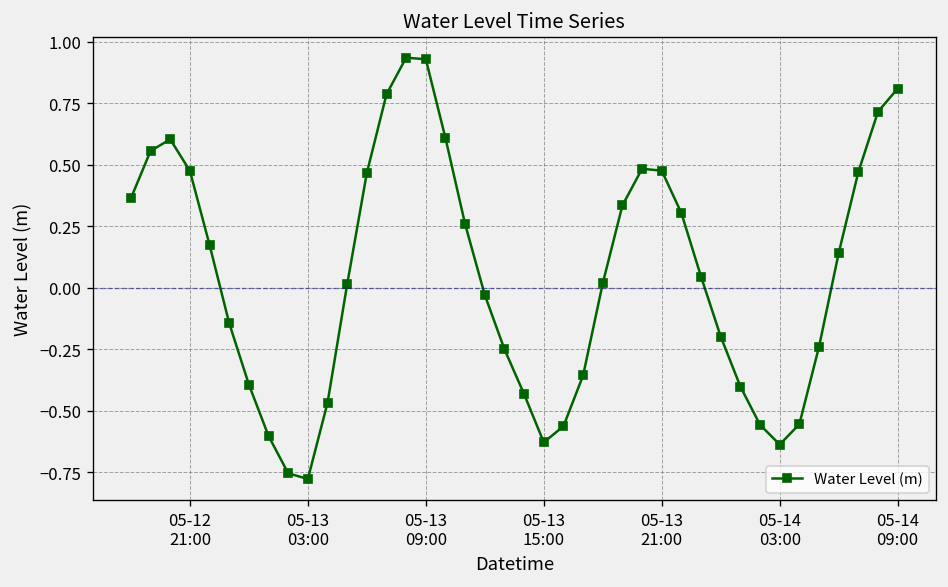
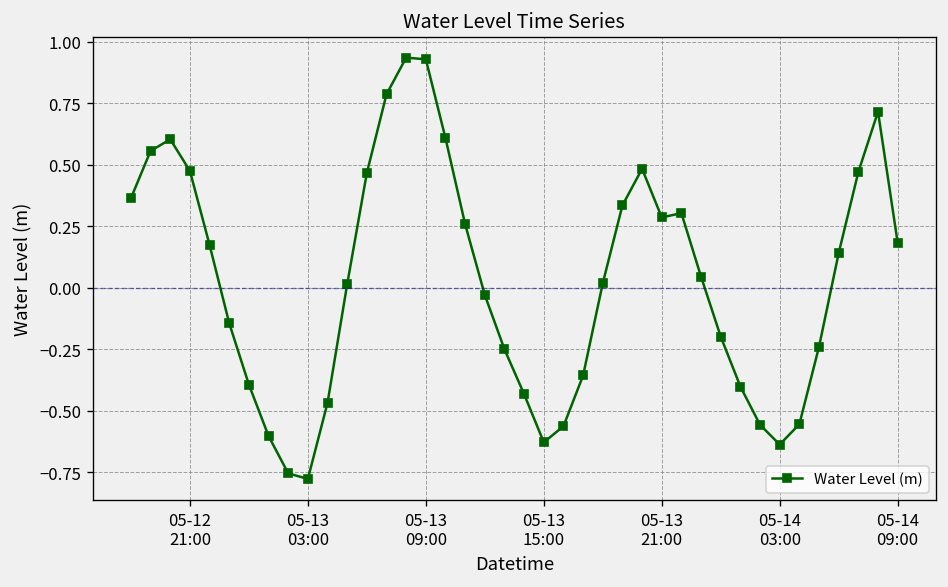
  {
    "05-12 21:00": 0.48,
    "05-13 03:00": -0.78,
    "05-13 09:00": 0.93,
    "05-13 15:00": -0.63,
-   "05-13 21:00": 0.48,
+   "05-13 21:00": 0.29,
    "05-14 03:00": -0.64,
-   "05-14 09:00": 0.81
+   "05-14 09:00": 0.18
  }
